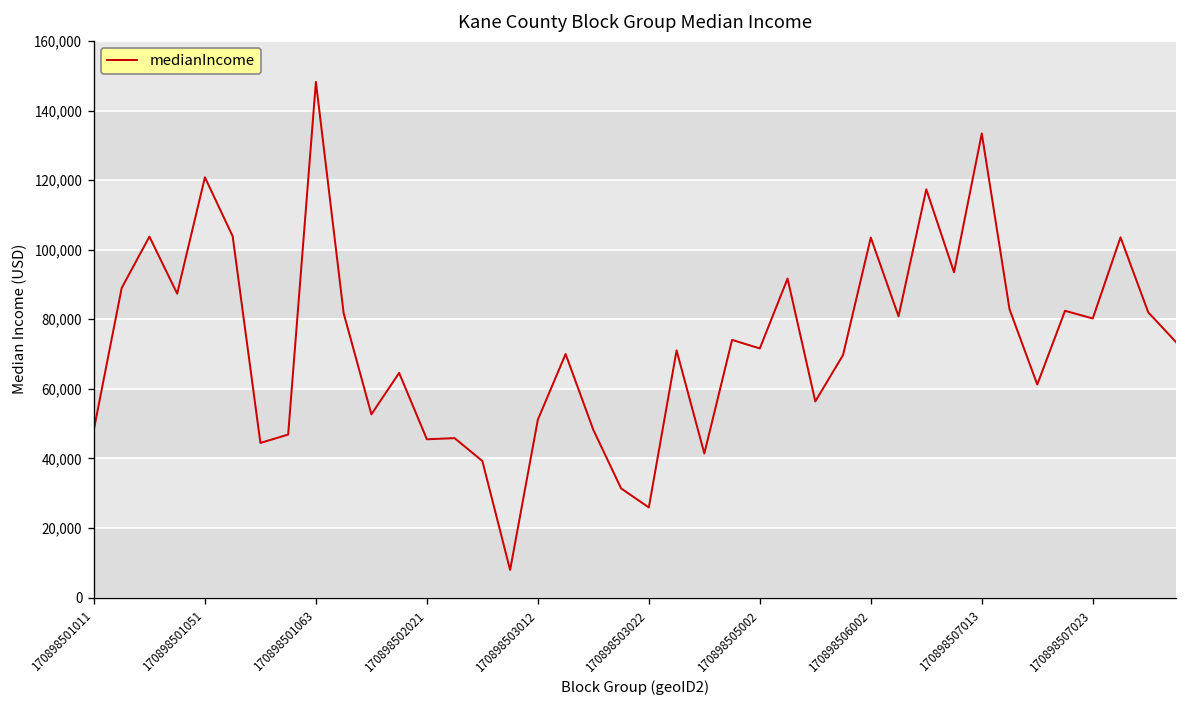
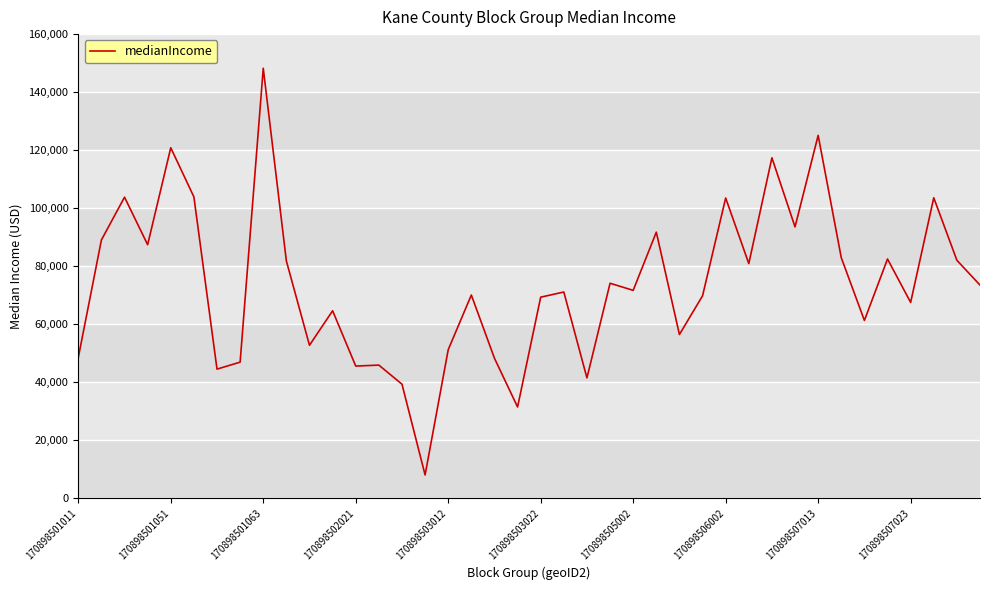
  {
    "170898501011": "48,000",
    "170898501051": "121,000",
    "170898501063": "148,000",
    "170898502021": "46,000",
    "170898503012": "51,000",
-   "170898503022": "26,000",
+   "170898503022": "69,000",
    "170898505002": "72,000",
    "170898506002": "103,000",
-   "170898507013": "133,000",
-   "170898507023": "80,000"
+   "170898507013": "125,000",
+   "170898507023": "67,000"
  }
